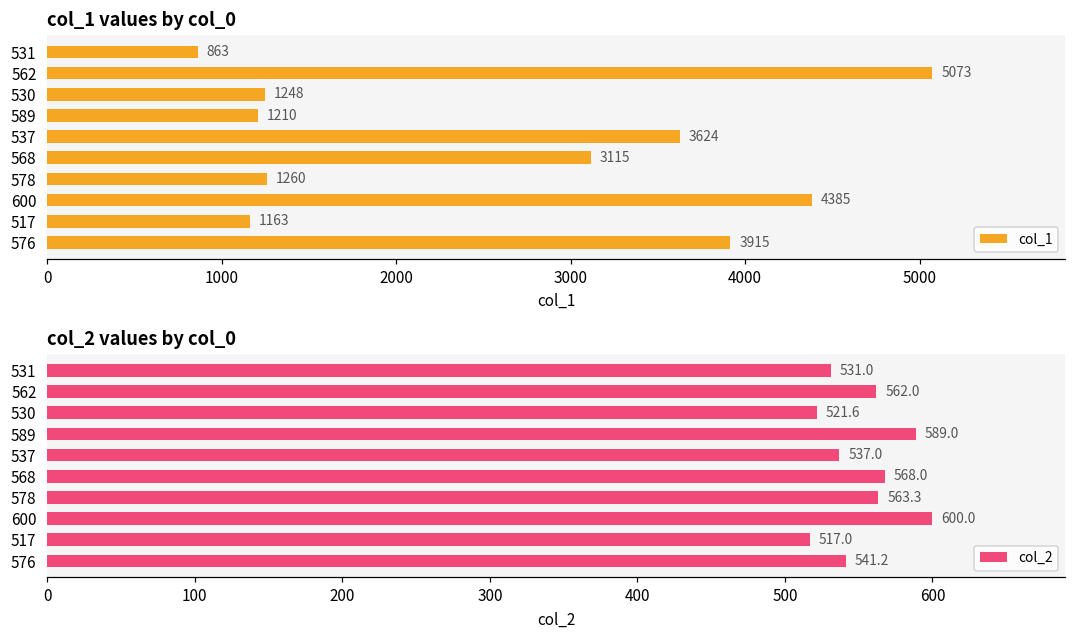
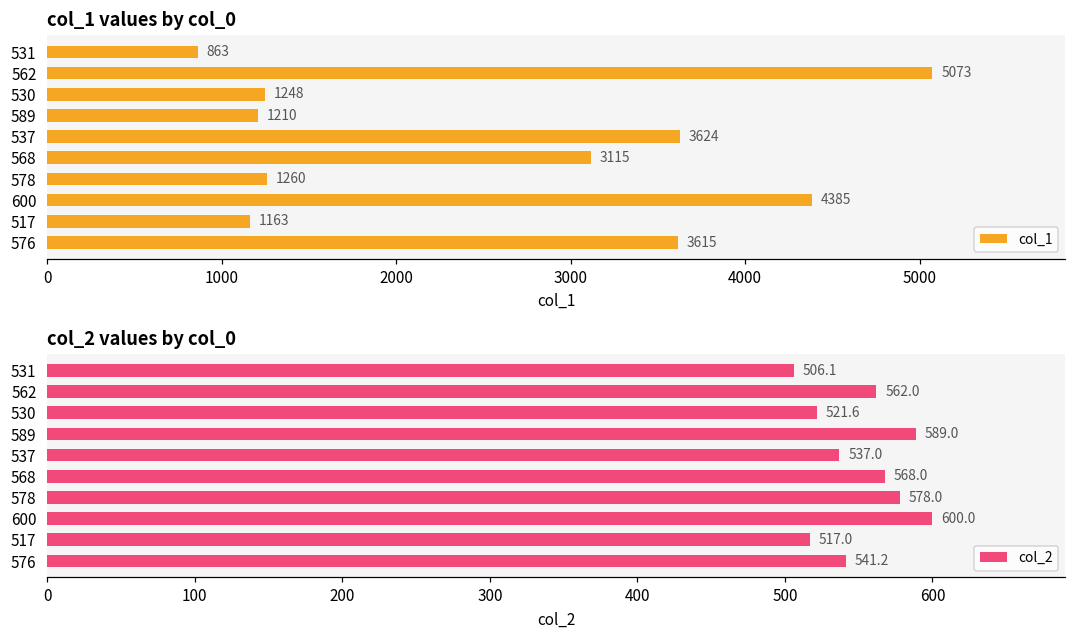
  {
    "col_1 values by col_0": {
      "531": 863,
      "562": 5073,
      "530": 1248,
      "589": 1210,
      "537": 3624,
      "568": 3115,
      "578": 1260,
      "600": 4385,
      "517": 1163,
-     "576": 3915
+     "576": 3615
    },
    "col_2 values by col_0": {
-     "531": 531.0,
+     "531": 506.1,
      "562": 562.0,
      "530": 521.6,
      "589": 589.0,
      "537": 537.0,
      "568": 568.0,
-     "578": 563.3,
+     "578": 578.0,
      "600": 600.0,
      "517": 517.0,
      "576": 541.2
    }
  }
